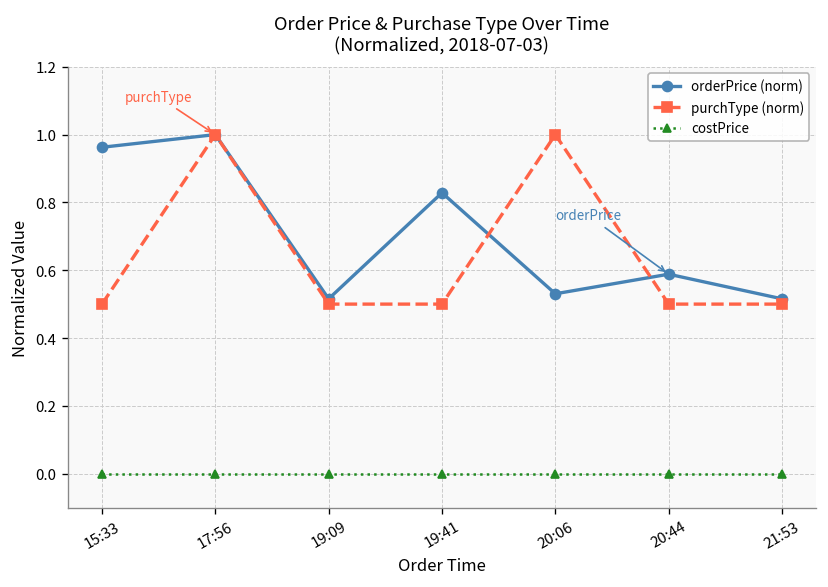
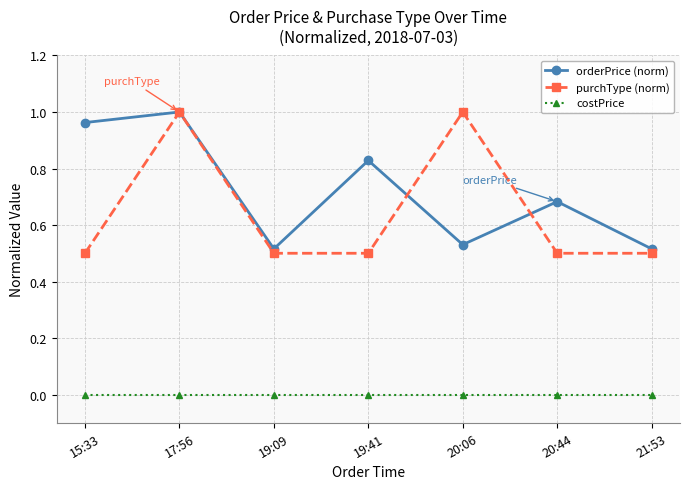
  {
    "orderPrice (norm)": {
      "15:33": 0.96,
      "19:09": 0.52,
      "19:41": 0.83,
      "20:06": 0.53,
-     "20:44": 0.59,
+     "20:44": 0.68,
      "21:53": 0.52
    },
    "purchType (norm)": {
      "15:33": 0.50,
      "19:09": 0.50,
      "19:41": 0.50,
      "20:06": 1.00,
      "20:44": 0.50,
      "21:53": 0.50
    },
    "costPrice": {
      "15:33": 0.00,
      "17:56": 0.00,
      "19:09": 0.00,
      "19:41": 0.00,
      "20:06": 0.00,
      "20:44": 0.00,
      "21:53": 0.00
    }
  }
